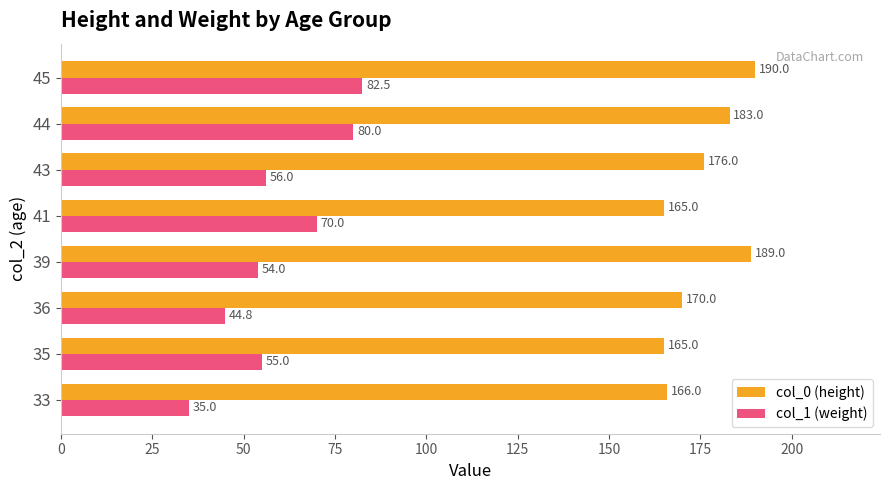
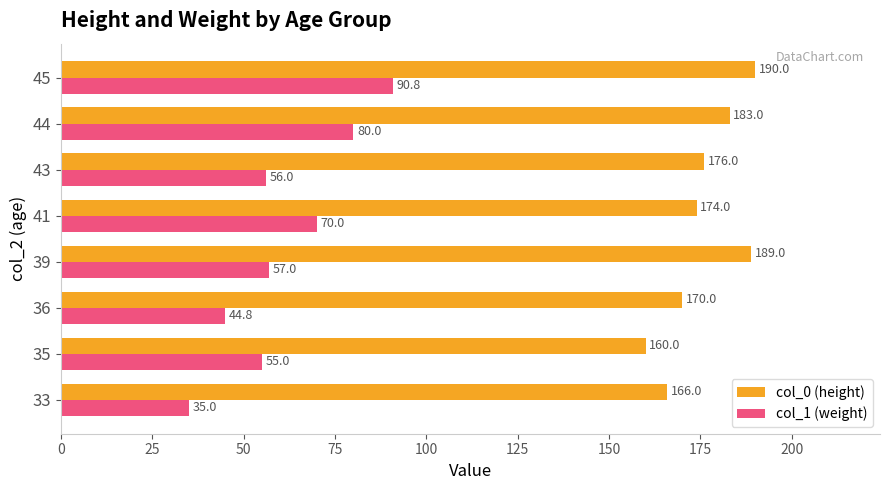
  {
    "col_0 (height)": {
      "45": 190.0,
      "44": 183.0,
      "43": 176.0,
-     "41": 165.0,
+     "41": 174.0,
      "39": 189.0,
      "36": 170.0,
-     "35": 165.0,
+     "35": 160.0,
      "33": 166.0
    },
    "col_1 (weight)": {
-     "45": 82.5,
+     "45": 90.8,
      "44": 80.0,
      "43": 56.0,
      "41": 70.0,
-     "39": 54.0,
+     "39": 57.0,
      "36": 44.8,
      "35": 55.0,
      "33": 35.0
    }
  }
